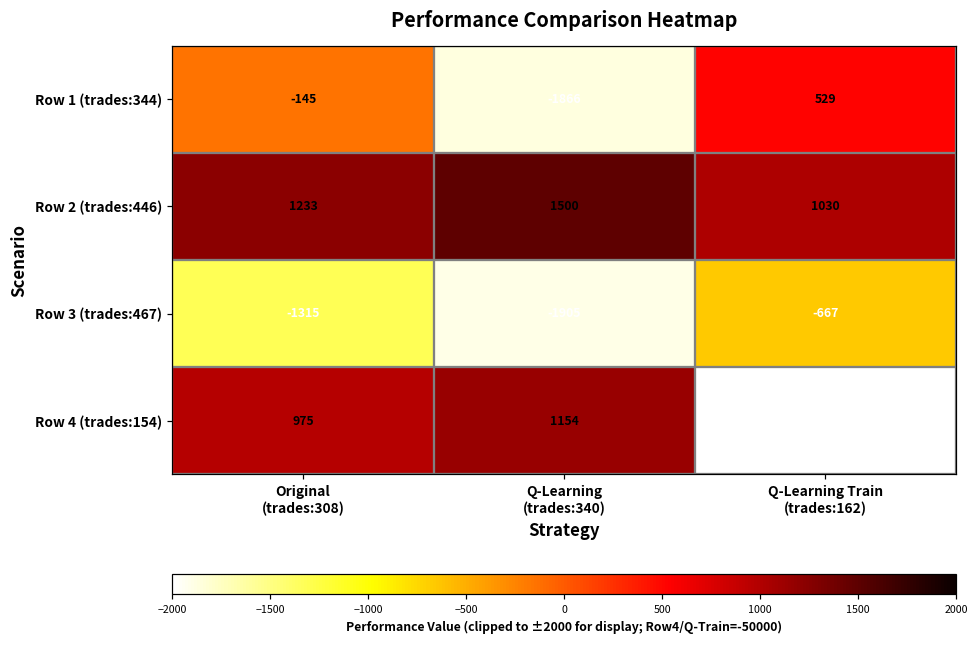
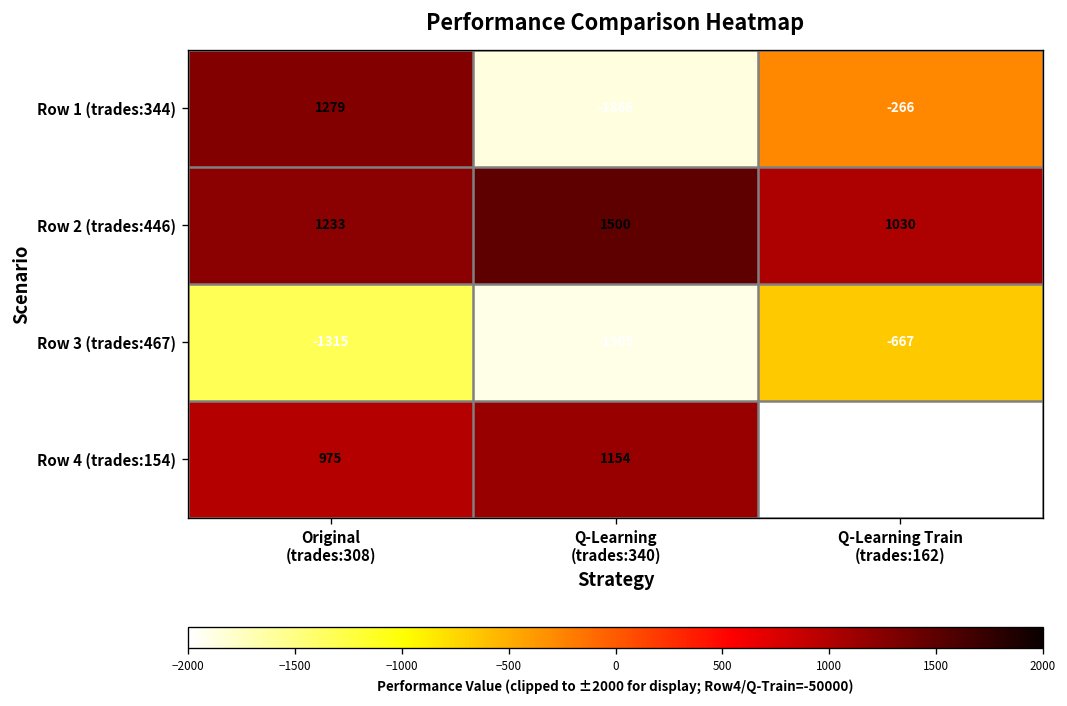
  {
    "Row 1 (trades:344)": {
-     "Original (trades:308)": -145,
-     "Q-Learning Train (trades:162)": 529
+     "Original (trades:308)": 1279,
+     "Q-Learning Train (trades:162)": -266
    },
    "Row 2 (trades:446)": {
      "Original (trades:308)": 1233,
      "Q-Learning (trades:340)": 1500,
      "Q-Learning Train (trades:162)": 1030
    },
    "Row 3 (trades:467)": {
      "Original (trades:308)": -1315,
      "Q-Learning Train (trades:162)": -667
    },
    "Row 4 (trades:154)": {
      "Original (trades:308)": 975,
      "Q-Learning (trades:340)": 1154
    }
  }
